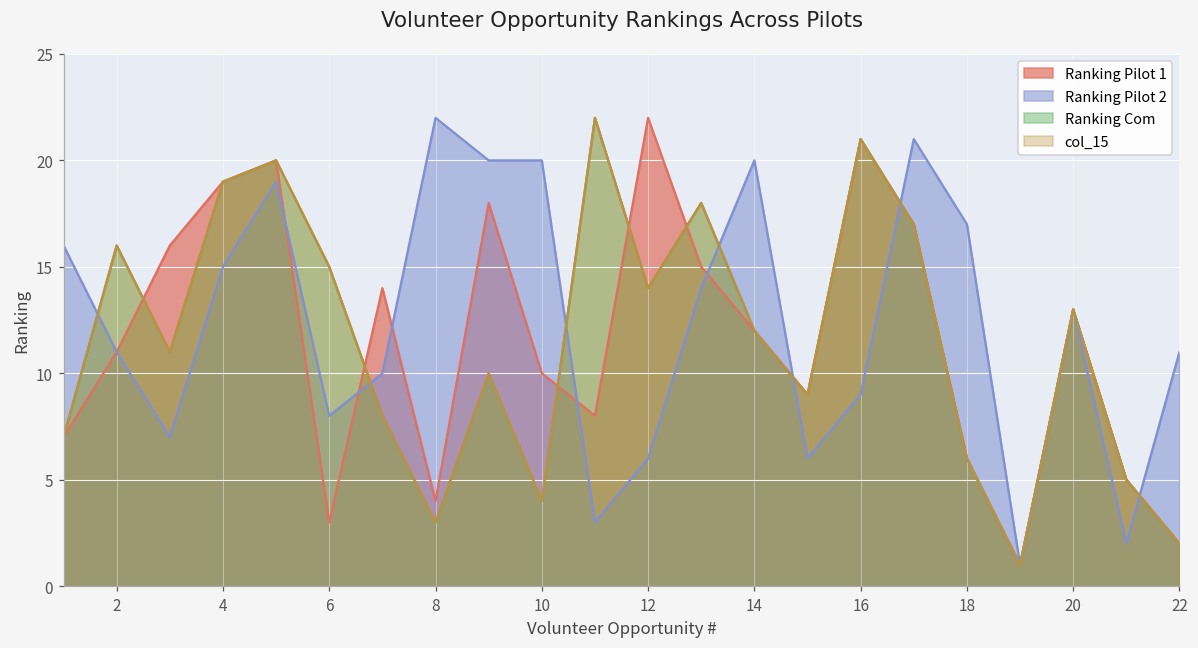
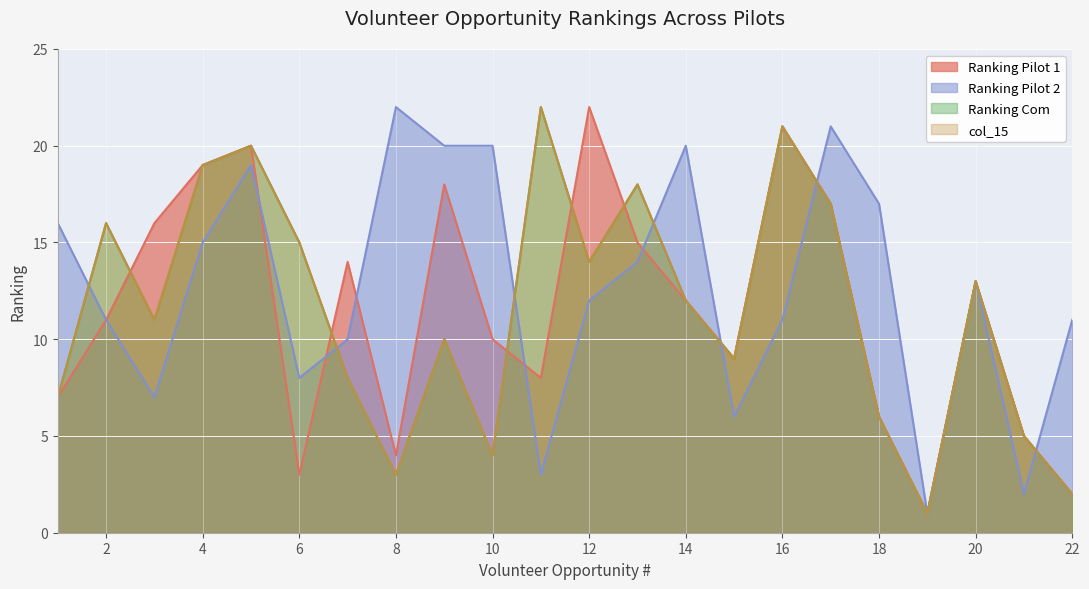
  {
    "Ranking Pilot 2": {
      "4": 15,
      "6": 8,
      "8": 22,
      "10": 20,
-     "12": 6,
+     "12": 12,
      "14": 20,
-     "16": 9,
+     "16": 11,
      "18": 17,
      "22": 11
    }
  }
